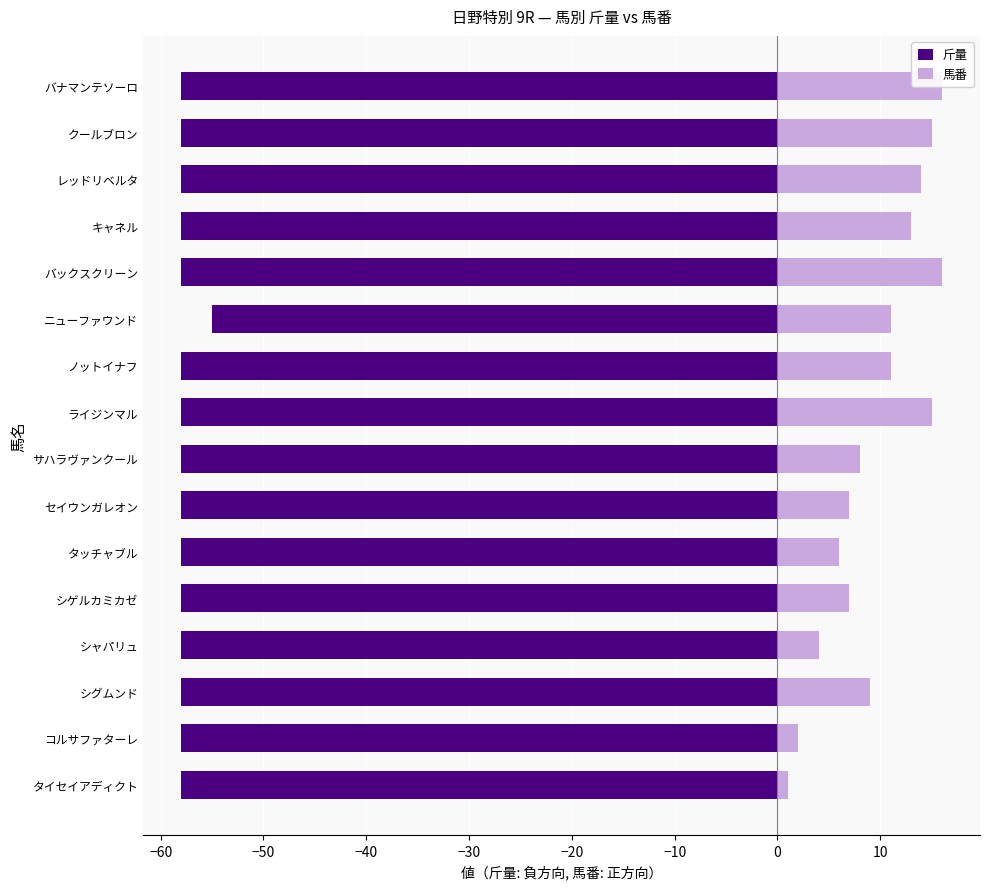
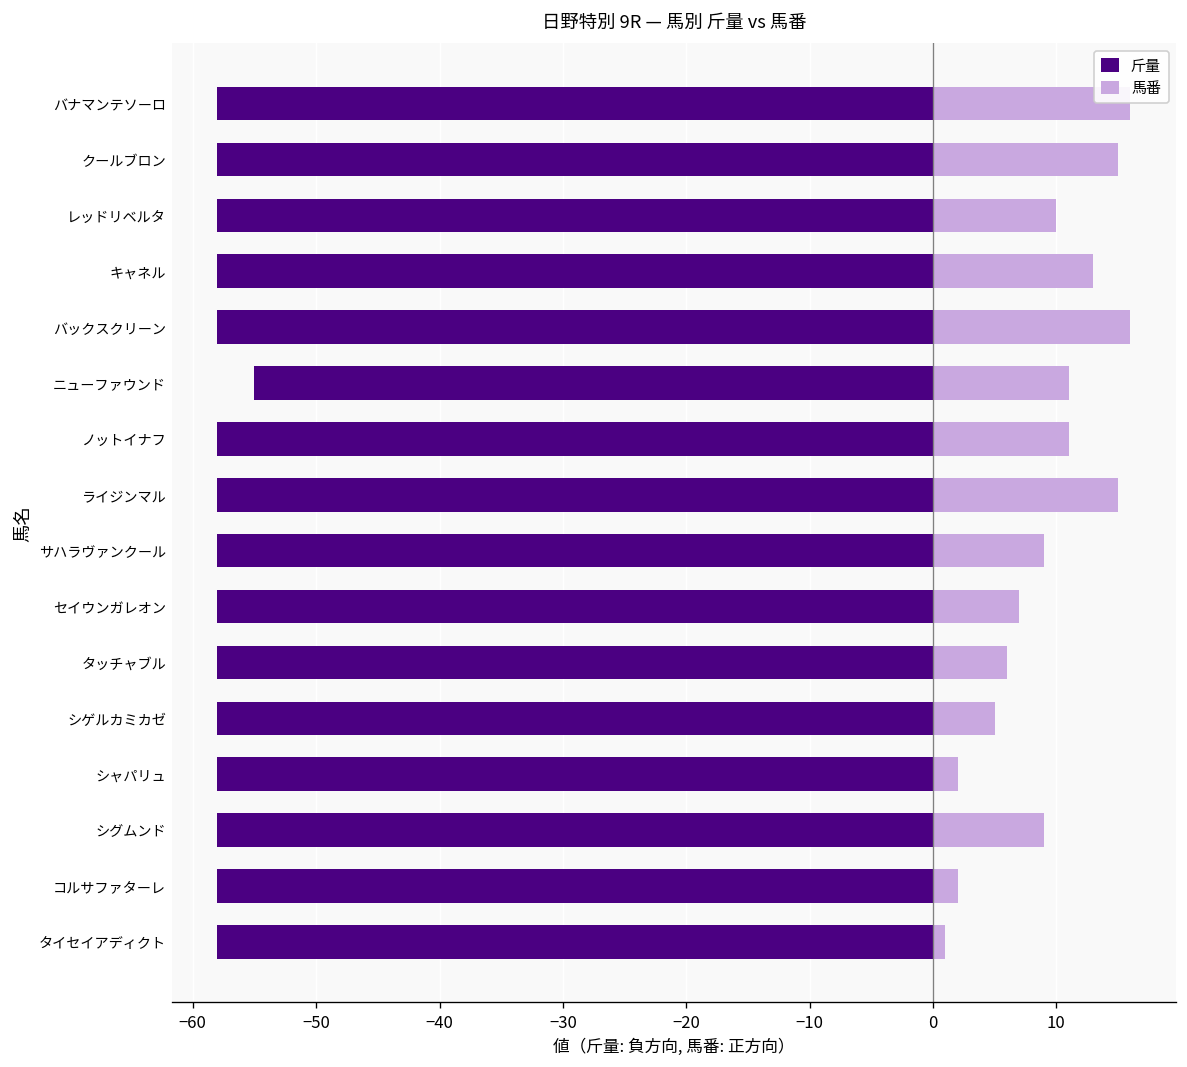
  {
    "斤量": {
      "バナマンテソーロ": -58,
      "クールブロン": -58,
      "レッドリベルタ": -58,
      "キャネル": -58,
      "バックスクリーン": -58,
      "ニューファウンド": -55,
      "ノットイナフ": -58,
      "ライジンマル": -58,
      "サハラヴァンクール": -58,
      "セイウンガレオン": -58,
      "タッチャブル": -58,
      "シゲルカミカゼ": -58,
      "シャパリュ": -58,
      "シグムンド": -58,
      "コルサファターレ": -58,
      "タイセイアディクト": -58
    },
    "馬番": {
      "クールブロン": 15,
-     "レッドリベルタ": 14,
+     "レッドリベルタ": 10,
      "キャネル": 13,
      "バックスクリーン": 16,
      "ニューファウンド": 11,
      "ノットイナフ": 11,
      "ライジンマル": 15,
-     "サハラヴァンクール": 8,
+     "サハラヴァンクール": 9,
      "セイウンガレオン": 7,
      "タッチャブル": 6,
-     "シゲルカミカゼ": 7,
-     "シャパリュ": 4,
+     "シゲルカミカゼ": 5,
+     "シャパリュ": 2,
      "シグムンド": 9,
      "コルサファターレ": 2,
      "タイセイアディクト": 1
    }
  }
